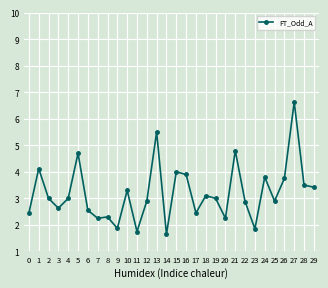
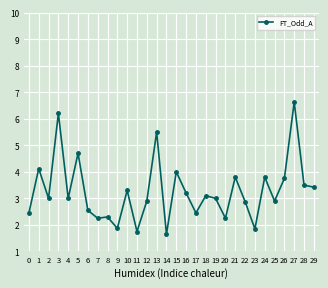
  {
    "0": 2.5,
    "1": 4.1,
    "2": 3.0,
-   "3": 2.6,
+   "3": 6.2,
    "4": 3.0,
    "5": 4.7,
    "6": 2.6,
    "7": 2.3,
    "8": 2.3,
    "9": 1.9,
    "10": 3.3,
    "11": 1.8,
    "12": 2.9,
    "13": 5.5,
    "14": 1.7,
    "15": 4.0,
-   "16": 3.9,
+   "16": 3.2,
    "17": 2.5,
    "18": 3.1,
    "19": 3.0,
    "20": 2.3,
-   "21": 4.8,
+   "21": 3.8,
    "22": 2.9,
    "23": 1.9,
    "24": 3.8,
    "25": 2.9,
    "26": 3.8,
    "27": 6.6,
    "28": 3.5,
    "29": 3.4
  }
